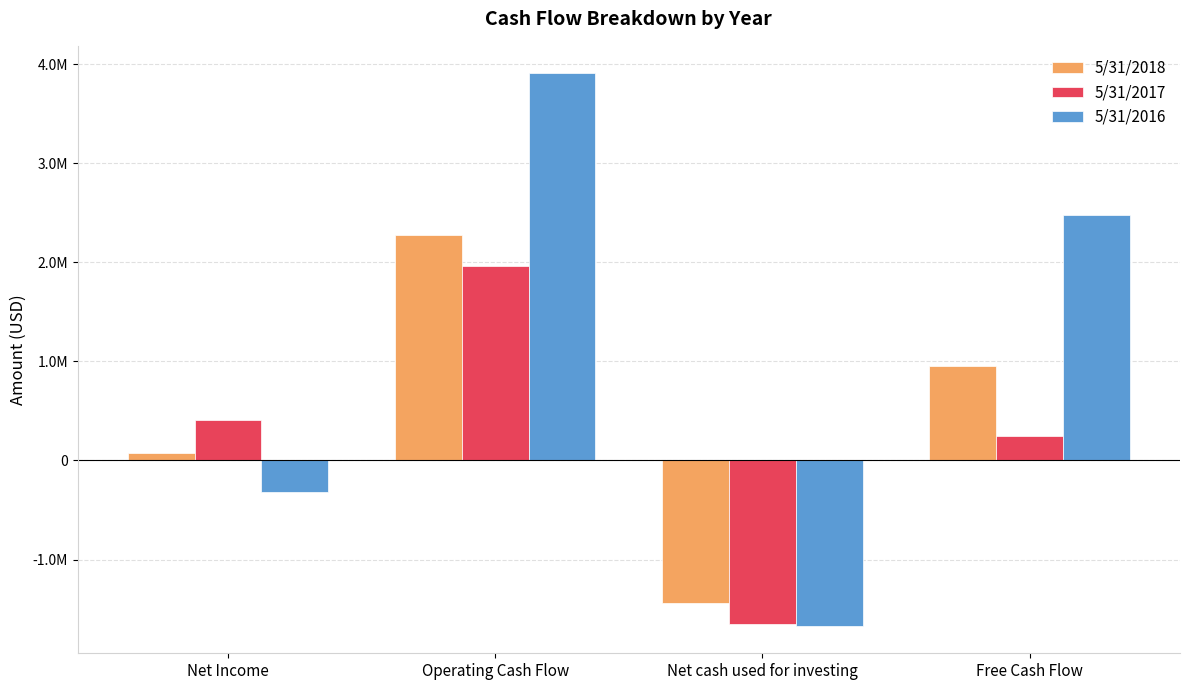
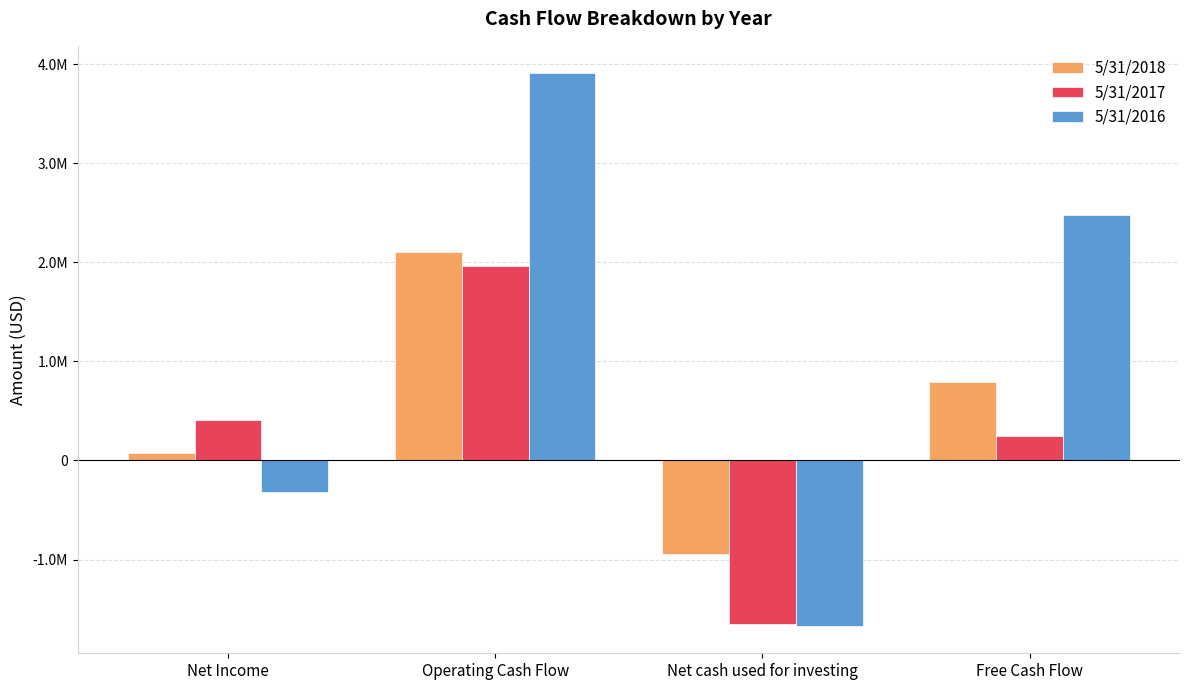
  {
    "5/31/2018": {
      "Net Income": 100000,
-     "Operating Cash Flow": 2300000,
-     "Net cash used for investing": -1400000,
-     "Free Cash Flow": 1000000
+     "Operating Cash Flow": 2100000,
+     "Net cash used for investing": -900000,
+     "Free Cash Flow": 800000
    },
    "5/31/2017": {
      "Net Income": 400000,
      "Operating Cash Flow": 2000000,
      "Net cash used for investing": -1600000,
      "Free Cash Flow": 300000
    },
    "5/31/2016": {
      "Net Income": -300000,
      "Operating Cash Flow": 3900000,
      "Net cash used for investing": -1700000,
      "Free Cash Flow": 2500000
    }
  }
